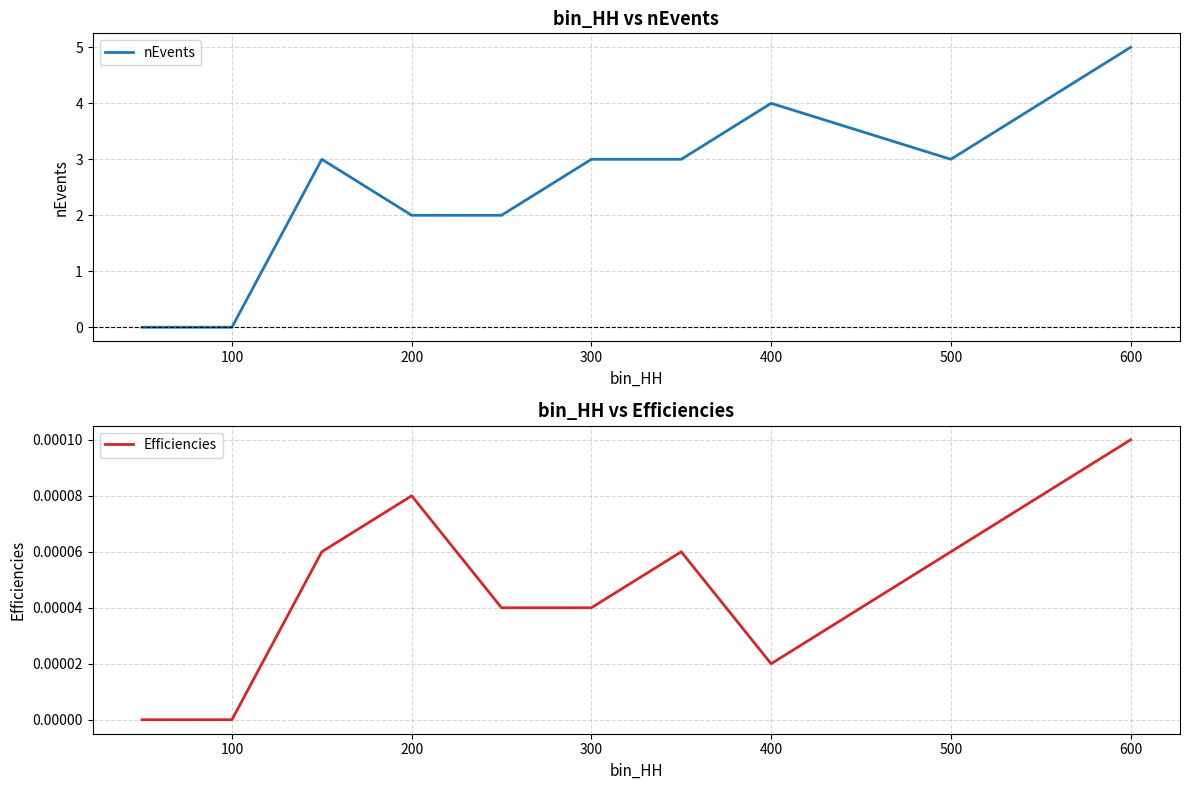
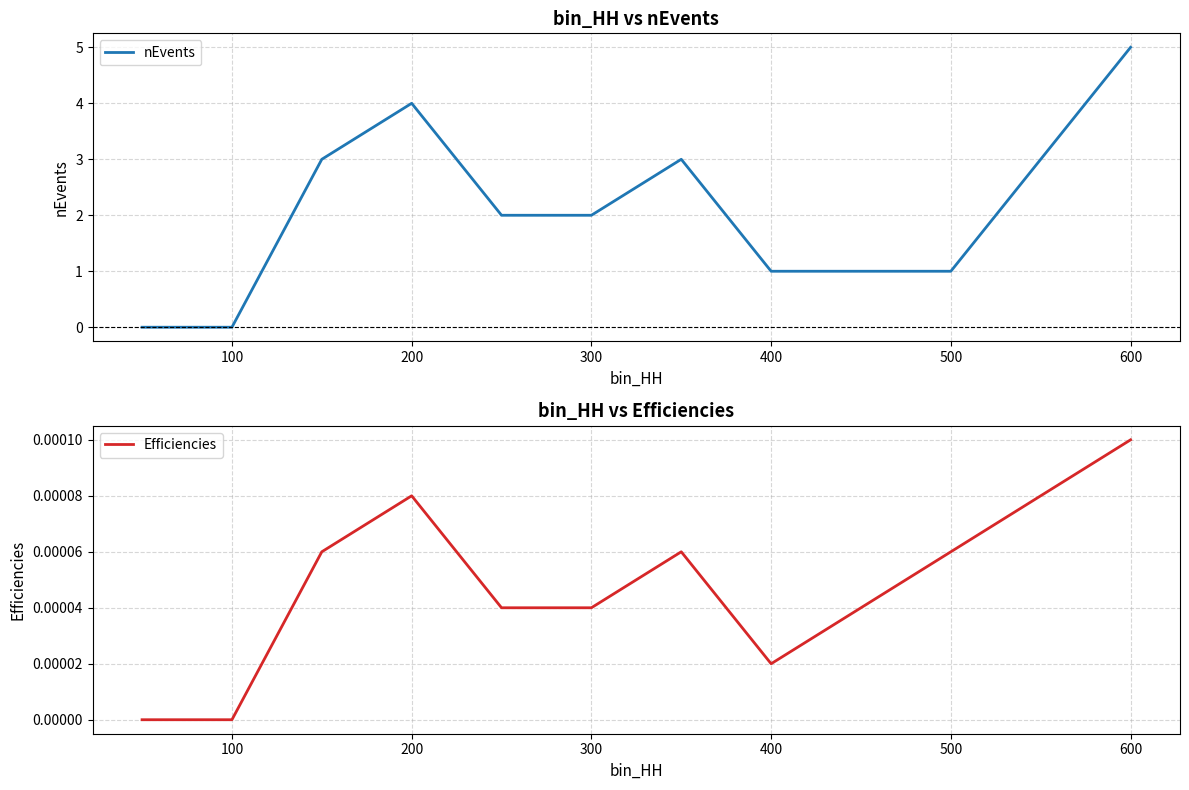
  {
    "bin_HH vs nEvents": {
      "100": 0,
-     "200": 2,
-     "300": 3,
-     "400": 4,
-     "500": 3,
+     "200": 4,
+     "300": 2,
+     "400": 1,
+     "500": 1,
      "600": 5
    },
    "bin_HH vs Efficiencies": {
      "100": 0.000000,
      "200": 0.000080,
      "300": 0.000040,
      "400": 0.000020,
      "500": 0.000060,
      "600": 0.000100
    }
  }
